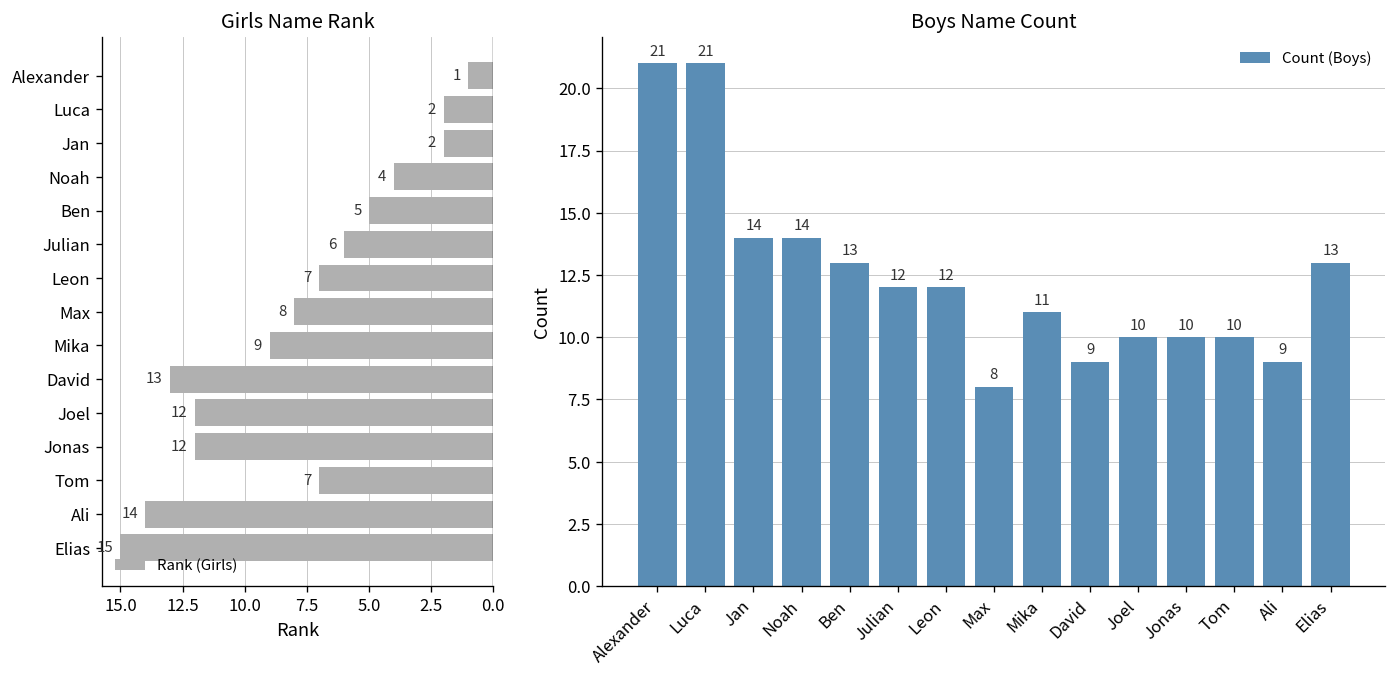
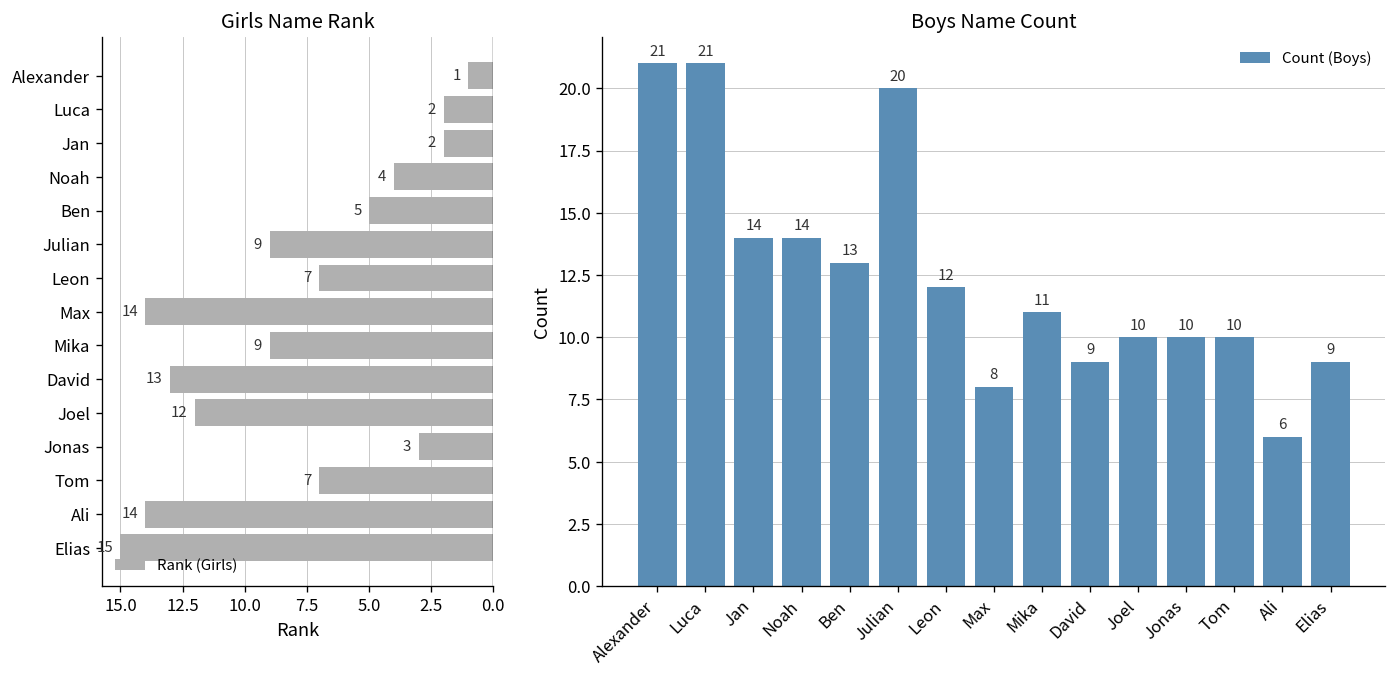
  {
    "Girls Name Rank": {
      "Alexander": 1,
      "Luca": 2,
      "Jan": 2,
      "Noah": 4,
      "Ben": 5,
-     "Julian": 6,
+     "Julian": 9,
      "Leon": 7,
-     "Max": 8,
+     "Max": 14,
      "Mika": 9,
      "David": 13,
      "Joel": 12,
-     "Jonas": 12,
+     "Jonas": 3,
      "Tom": 7,
      "Ali": 14,
      "Elias": 15
    },
    "Boys Name Count": {
      "Alexander": 21,
      "Luca": 21,
      "Jan": 14,
      "Noah": 14,
      "Ben": 13,
-     "Julian": 12,
+     "Julian": 20,
      "Leon": 12,
      "Max": 8,
      "Mika": 11,
      "David": 9,
      "Joel": 10,
      "Jonas": 10,
      "Tom": 10,
-     "Ali": 9,
-     "Elias": 13
+     "Ali": 6,
+     "Elias": 9
    }
  }
